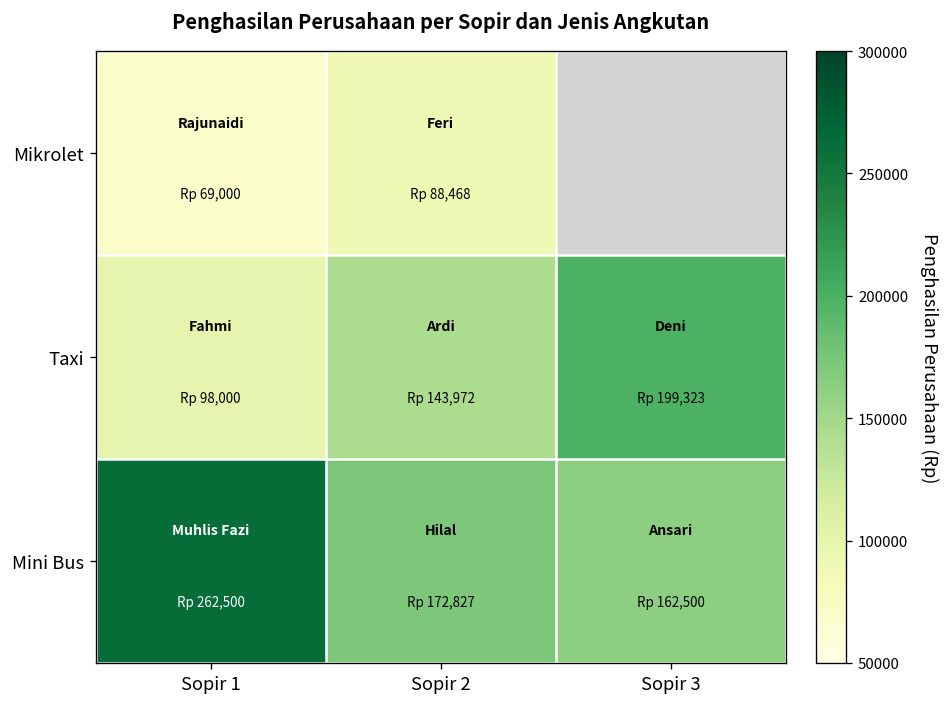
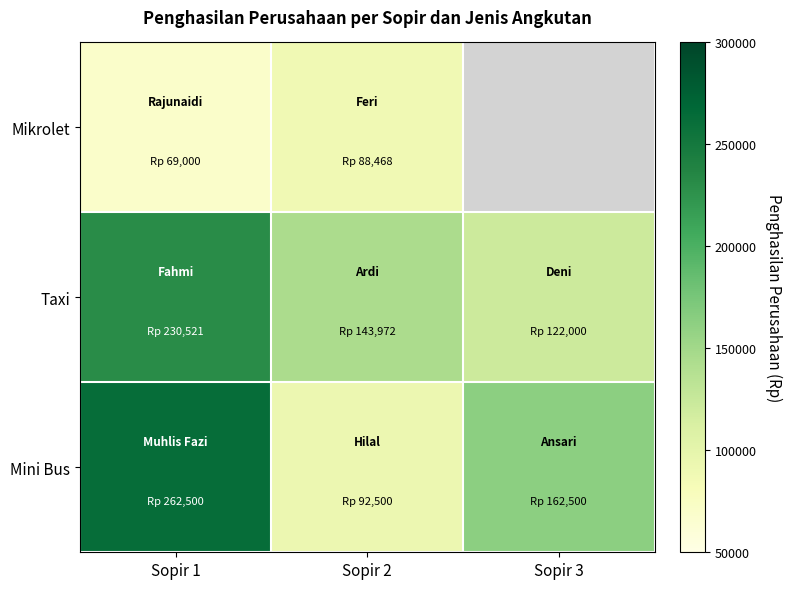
  {
    "Taxi": {
-     "Sopir 1": "98,000",
-     "Sopir 3": "199,323"
+     "Sopir 1": "230,521",
+     "Sopir 3": "122,000"
    },
    "Mini Bus": {
-     "Sopir 2": "172,827"
+     "Sopir 2": "92,500"
    }
  }
